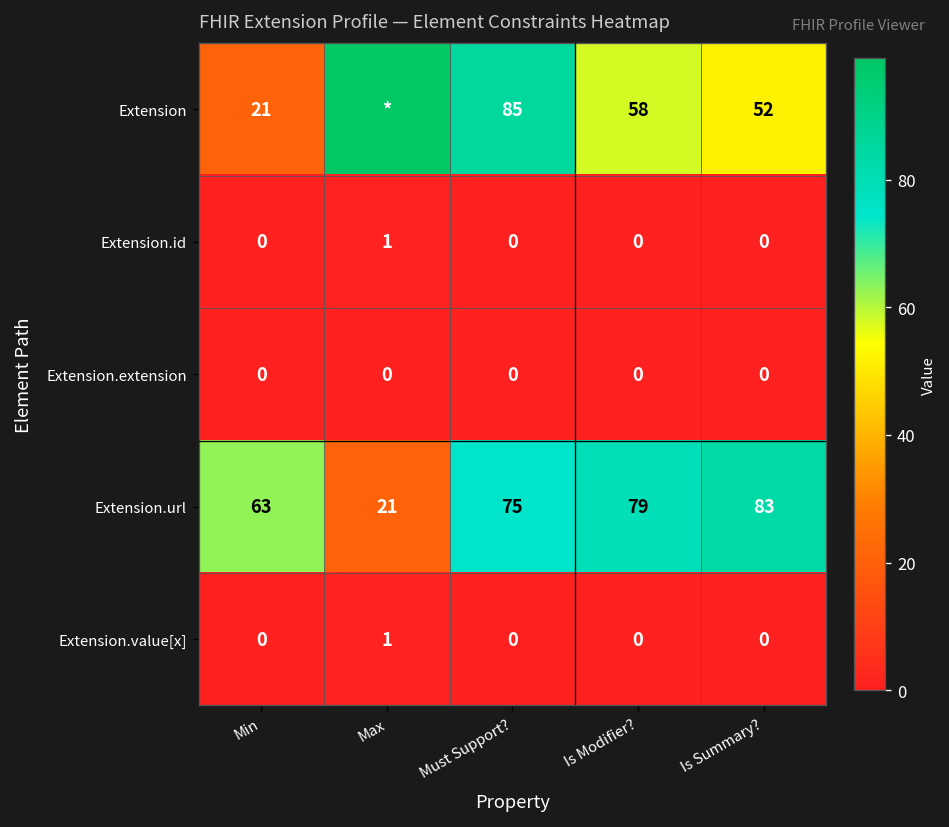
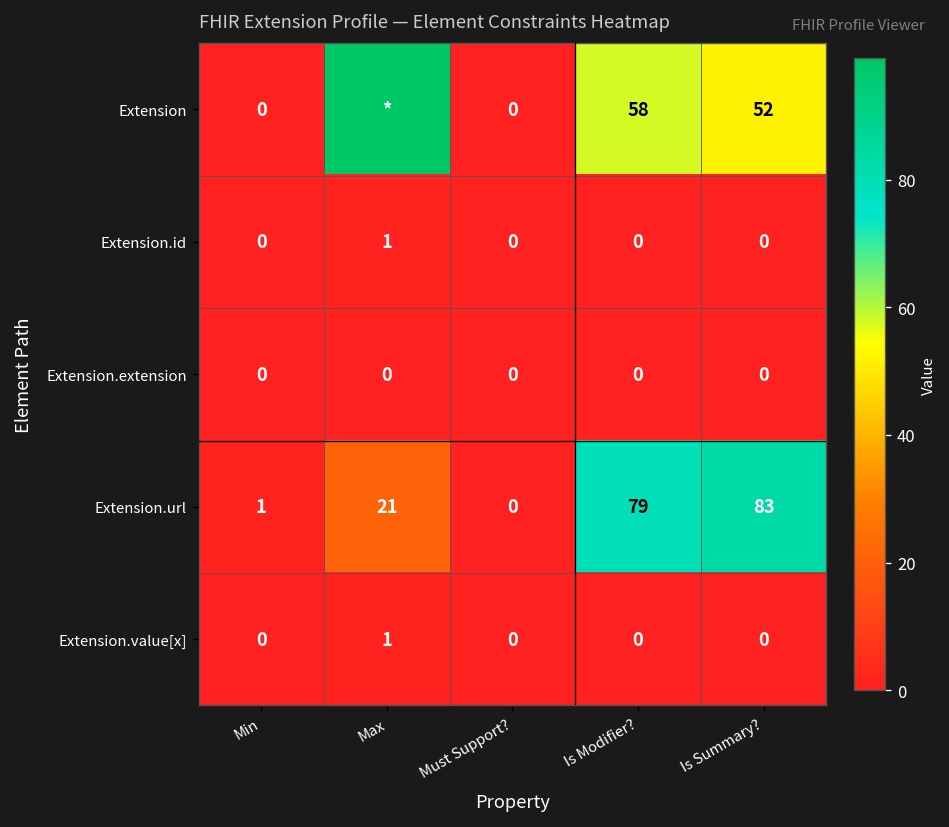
  {
    "Extension": {
-     "Min": 21,
-     "Must Support?": 85,
+     "Min": 0,
+     "Must Support?": 0,
      "Is Modifier?": 58,
      "Is Summary?": 52
    },
    "Extension.id": {
      "Min": 0,
      "Max": 1,
      "Must Support?": 0,
      "Is Modifier?": 0,
      "Is Summary?": 0
    },
    "Extension.extension": {
      "Min": 0,
      "Max": 0,
      "Must Support?": 0,
      "Is Modifier?": 0,
      "Is Summary?": 0
    },
    "Extension.url": {
-     "Min": 63,
+     "Min": 1,
      "Max": 21,
-     "Must Support?": 75,
+     "Must Support?": 0,
      "Is Modifier?": 79,
      "Is Summary?": 83
    },
    "Extension.value[x]": {
      "Min": 0,
      "Max": 1,
      "Must Support?": 0,
      "Is Modifier?": 0,
      "Is Summary?": 0
    }
  }
